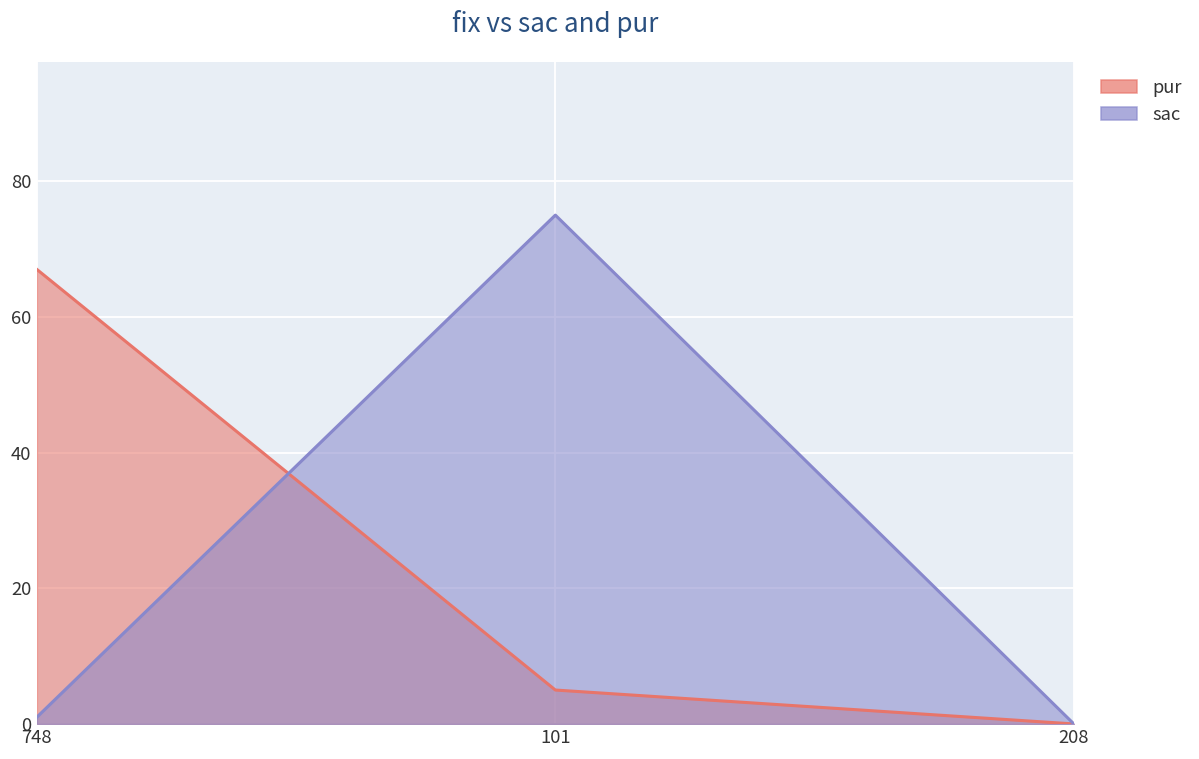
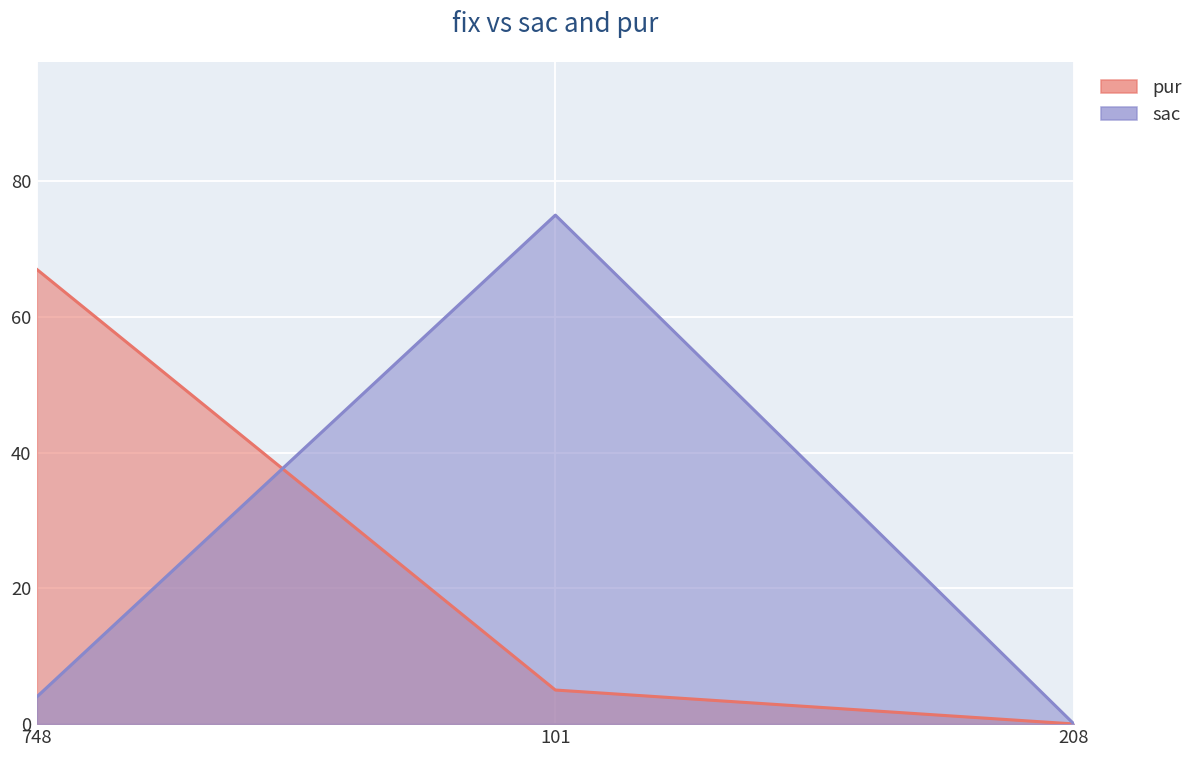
  {
    "pur": {
      "748": 67,
      "101": 5
    },
    "sac": {
-     "748": 1,
+     "748": 4,
      "101": 75
    }
  }
